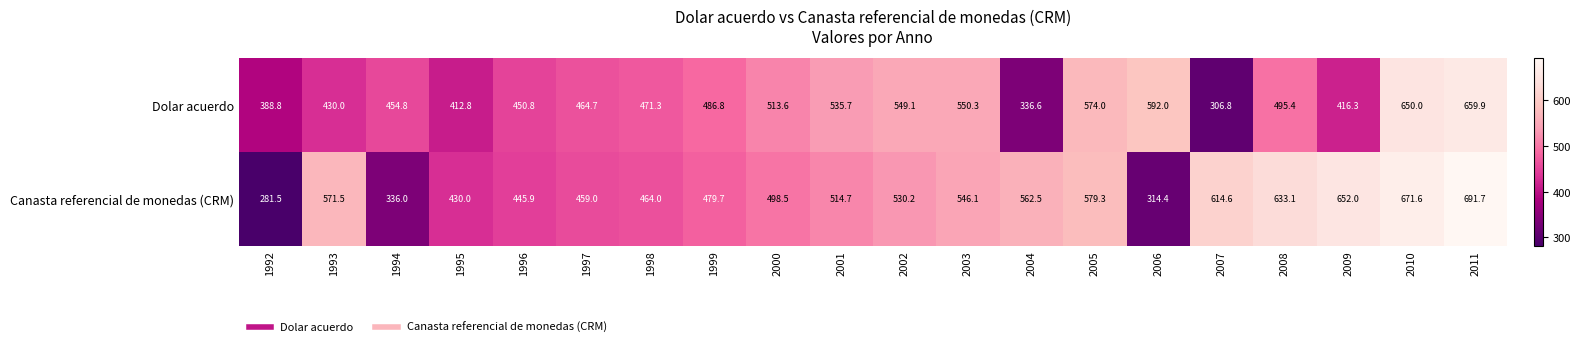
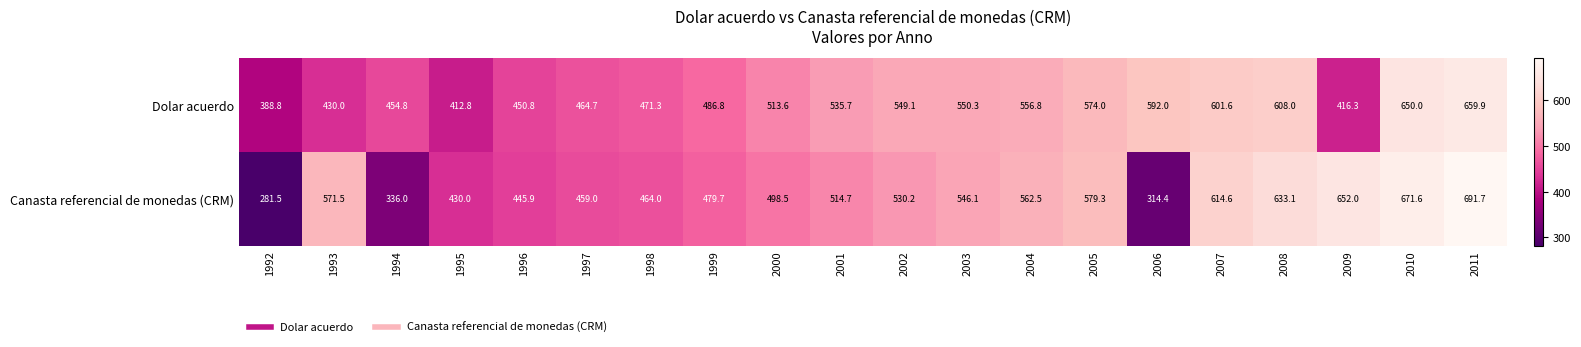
  {
    "Dolar acuerdo": {
      "1992": 388.8,
      "1993": 430.0,
      "1994": 454.8,
      "1995": 412.8,
      "1996": 450.8,
      "1997": 464.7,
      "1998": 471.3,
      "1999": 486.8,
      "2000": 513.6,
      "2001": 535.7,
      "2002": 549.1,
      "2003": 550.3,
-     "2004": 336.6,
+     "2004": 556.8,
      "2005": 574.0,
      "2006": 592.0,
-     "2007": 306.8,
-     "2008": 495.4,
+     "2007": 601.6,
+     "2008": 608.0,
      "2009": 416.3,
      "2010": 650.0,
      "2011": 659.9
    },
    "Canasta referencial de monedas (CRM)": {
      "1992": 281.5,
      "1993": 571.5,
      "1994": 336.0,
      "1995": 430.0,
      "1996": 445.9,
      "1997": 459.0,
      "1998": 464.0,
      "1999": 479.7,
      "2000": 498.5,
      "2001": 514.7,
      "2002": 530.2,
      "2003": 546.1,
      "2004": 562.5,
      "2005": 579.3,
      "2006": 314.4,
      "2007": 614.6,
      "2008": 633.1,
      "2009": 652.0,
      "2010": 671.6,
      "2011": 691.7
    }
  }
